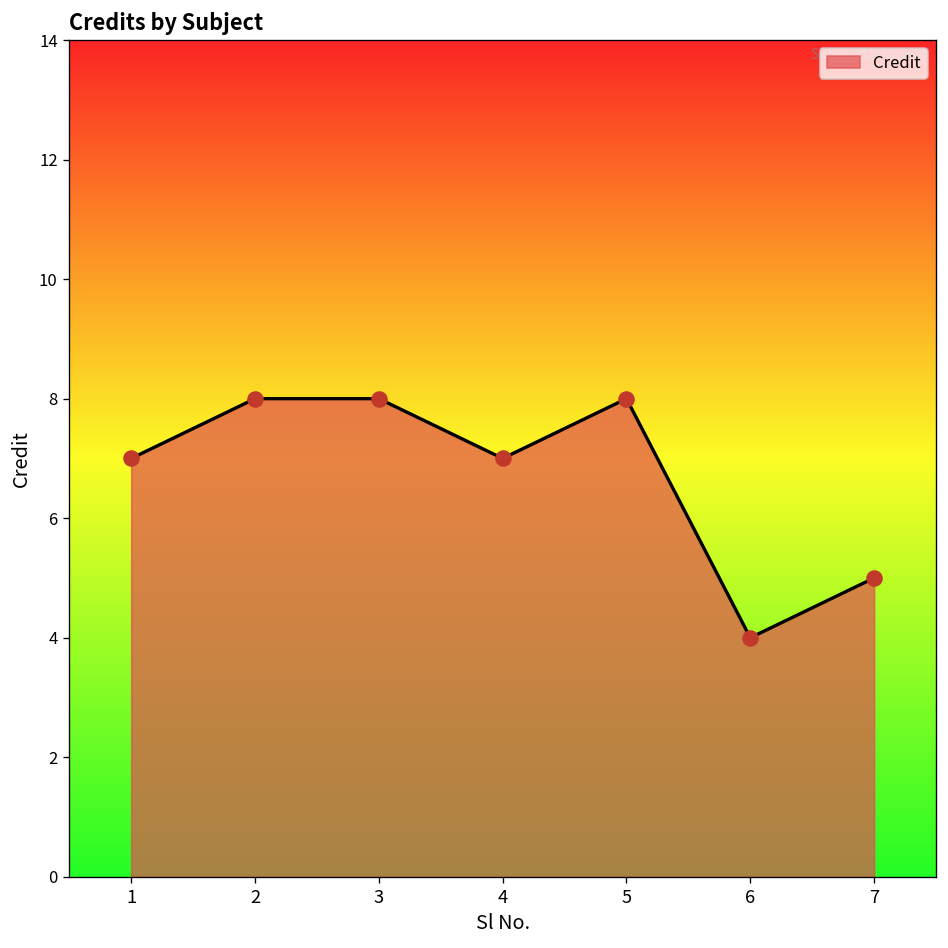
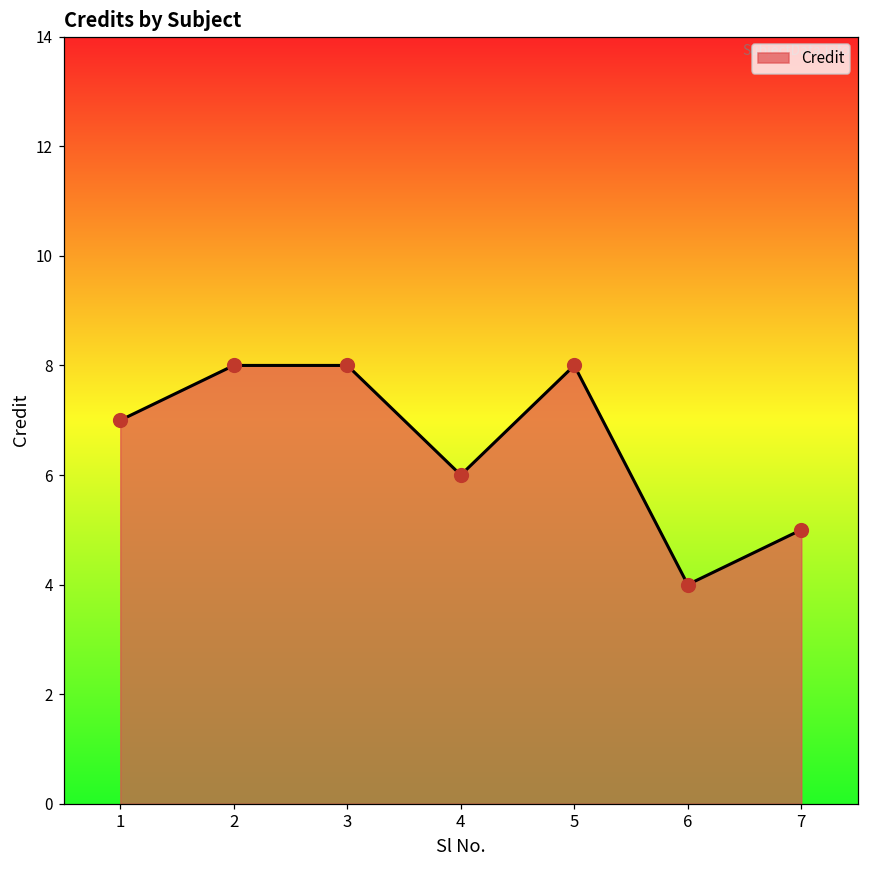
  {
    "1": 7,
    "2": 8,
    "3": 8,
-   "4": 7,
+   "4": 6,
    "5": 8,
    "6": 4,
    "7": 5
  }
